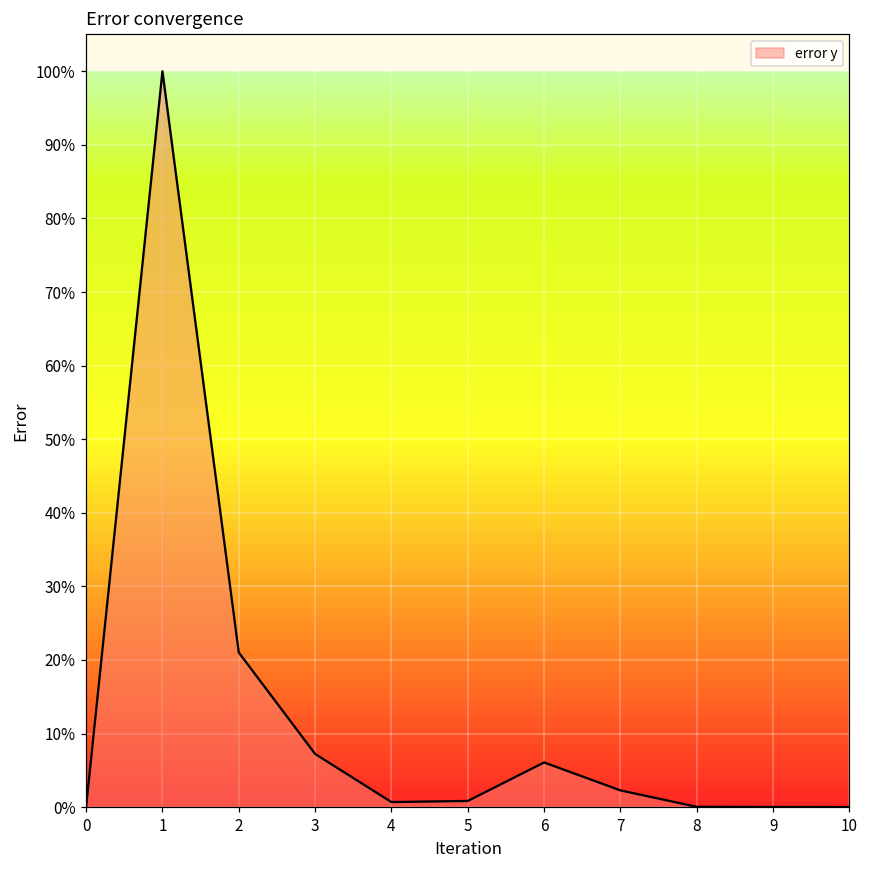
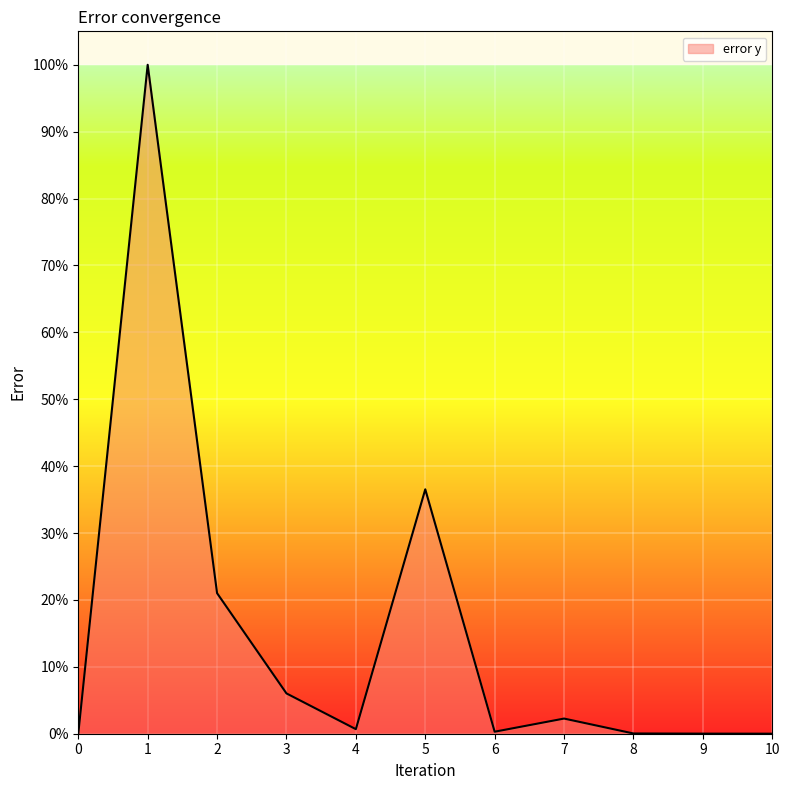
  {
    "0": "0%",
    "1": "100%",
    "2": "21%",
-   "3": "7%",
+   "3": "6%",
    "4": "1%",
-   "5": "1%",
-   "6": "6%",
+   "5": "37%",
+   "6": "0%",
    "7": "2%",
    "8": "0%",
    "9": "0%",
    "10": "0%"
  }
